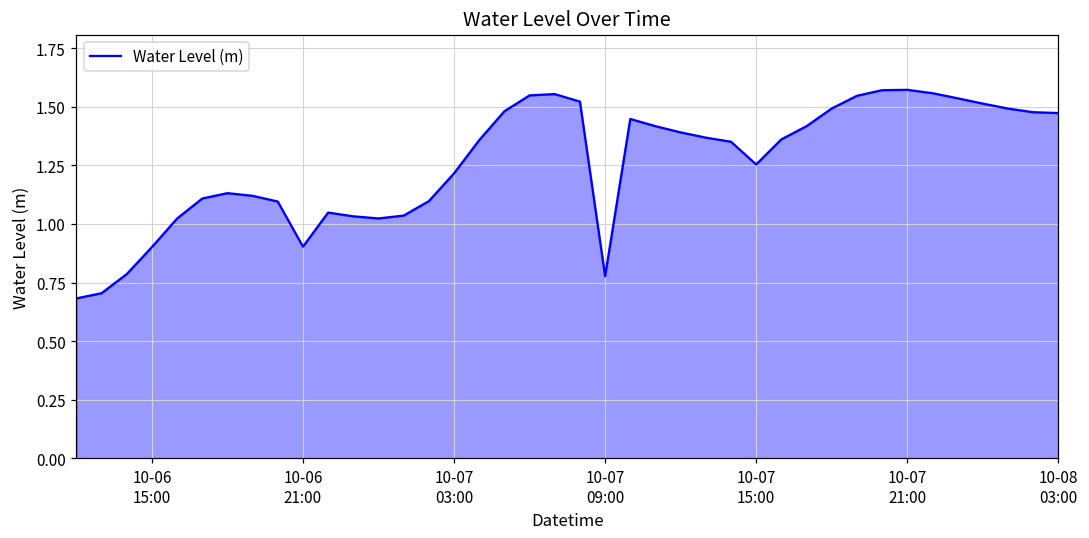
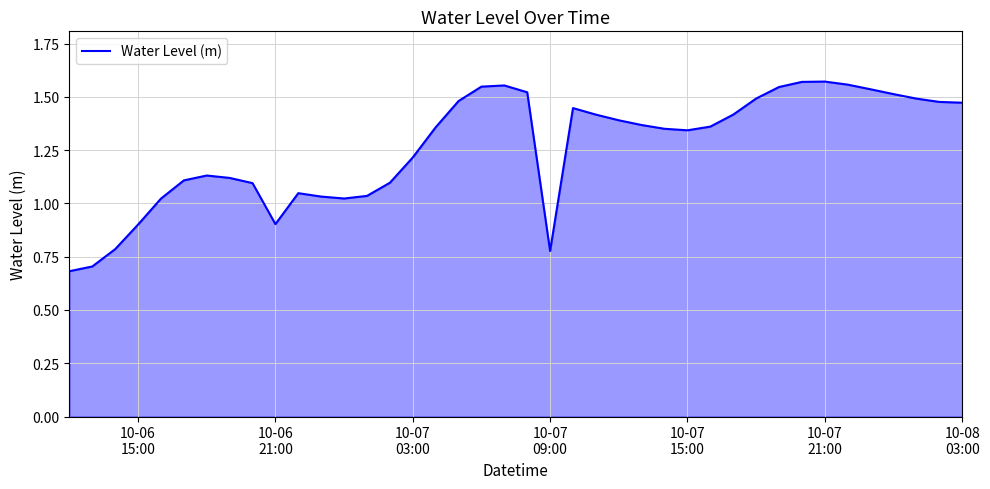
  {
    "10-06 15:00": 0.90,
    "10-06 21:00": 0.90,
    "10-07 03:00": 1.22,
    "10-07 09:00": 0.78,
-   "10-07 15:00": 1.25,
+   "10-07 15:00": 1.34,
    "10-07 21:00": 1.57,
    "10-08 03:00": 1.47
  }
